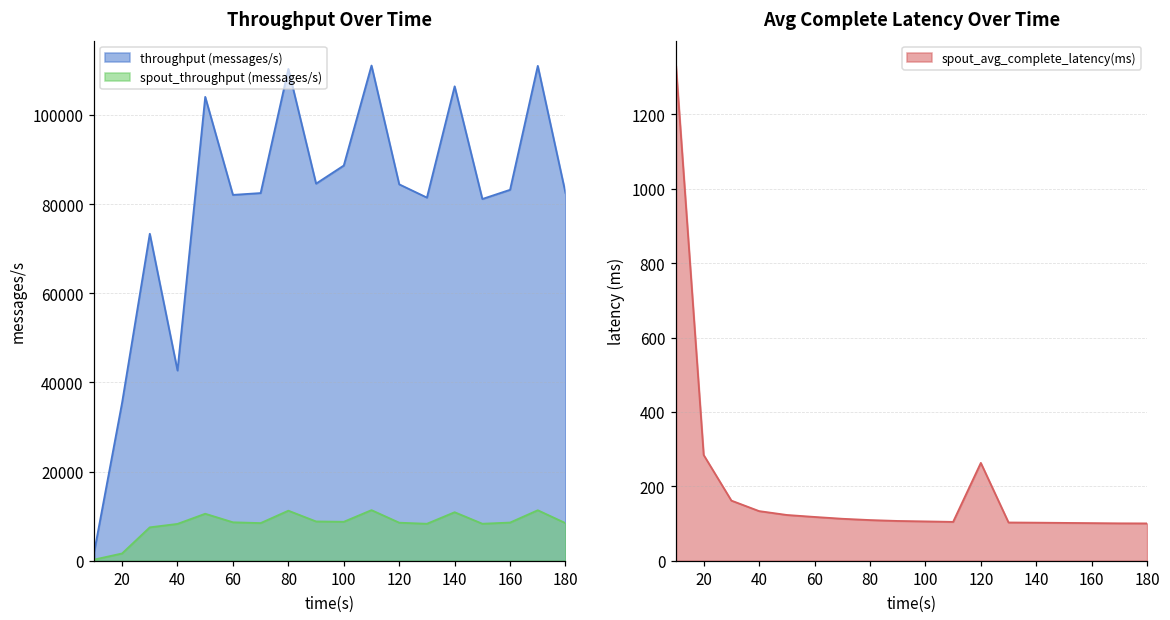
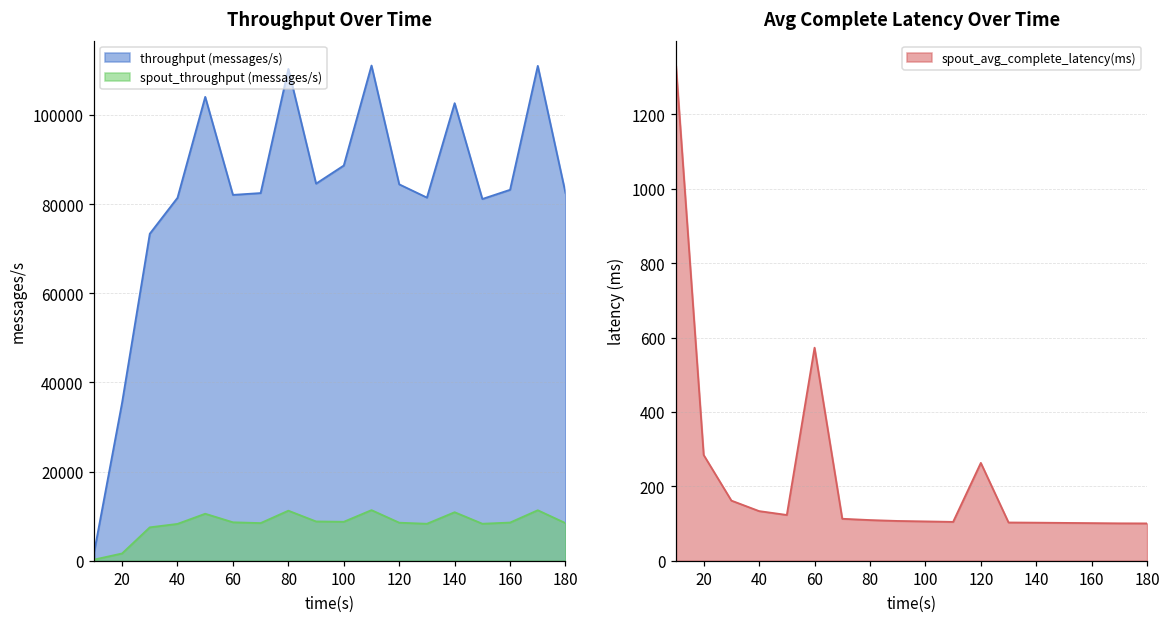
  {
    "Throughput Over Time": {
      "throughput (messages/s)": {
        "20": 35000,
-       "40": 43000,
+       "40": 81000,
        "60": 82000,
        "100": 89000,
        "120": 84000,
-       "140": 106000,
+       "140": 103000,
        "160": 83000,
        "180": 82000
      },
      "spout_throughput (messages/s)": {
        "20": 2000,
        "40": 8000,
        "60": 9000,
        "80": 11000,
        "100": 9000,
        "120": 9000,
        "140": 11000,
        "160": 9000,
        "180": 8000
      }
    },
    "Avg Complete Latency Over Time": {
      "20": 280,
      "40": 130,
-     "60": 120,
+     "60": 570,
      "80": 110,
      "100": 110,
      "120": 260,
      "140": 100,
      "160": 100,
      "180": 100
    }
  }
